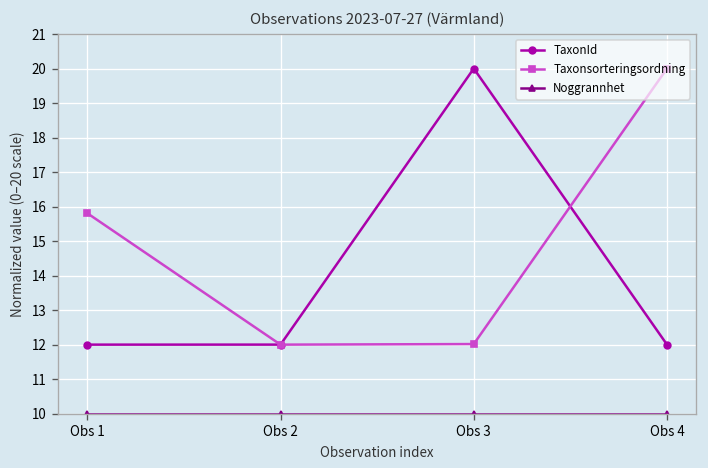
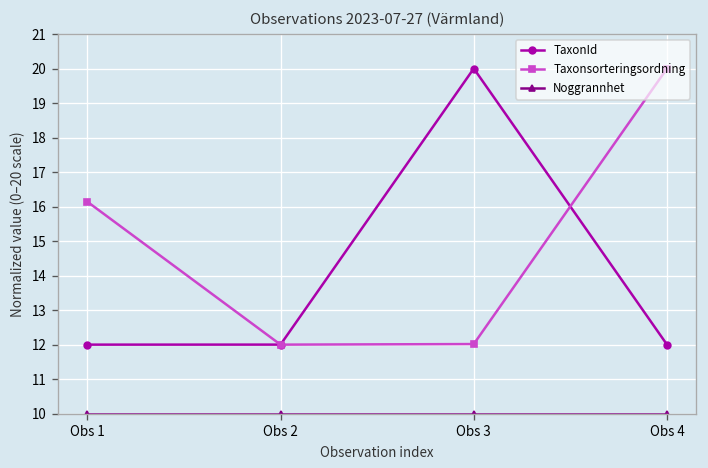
  {
    "Taxonsorteringsordning": {
-     "Obs 1": 15.8,
+     "Obs 1": 16.1,
      "Obs 3": 12.0
    }
  }
